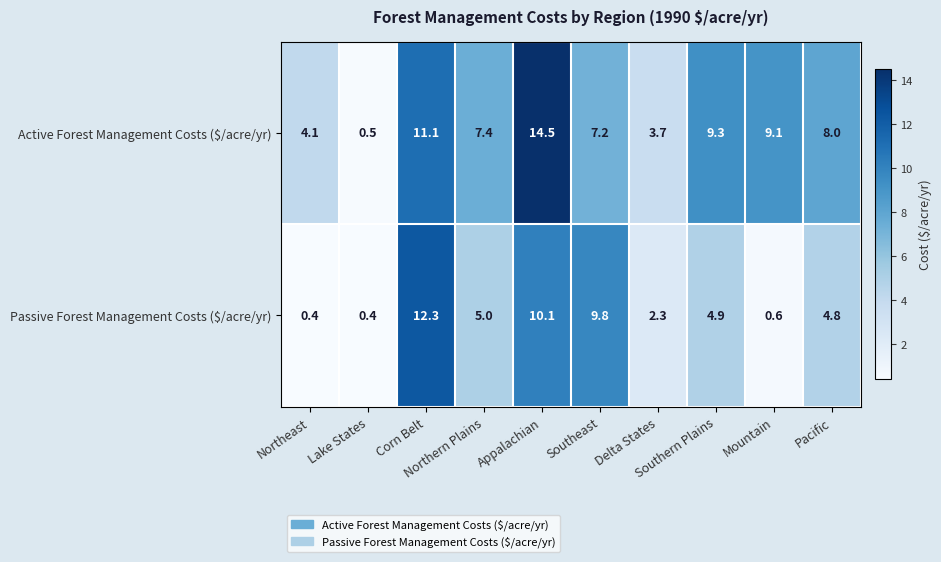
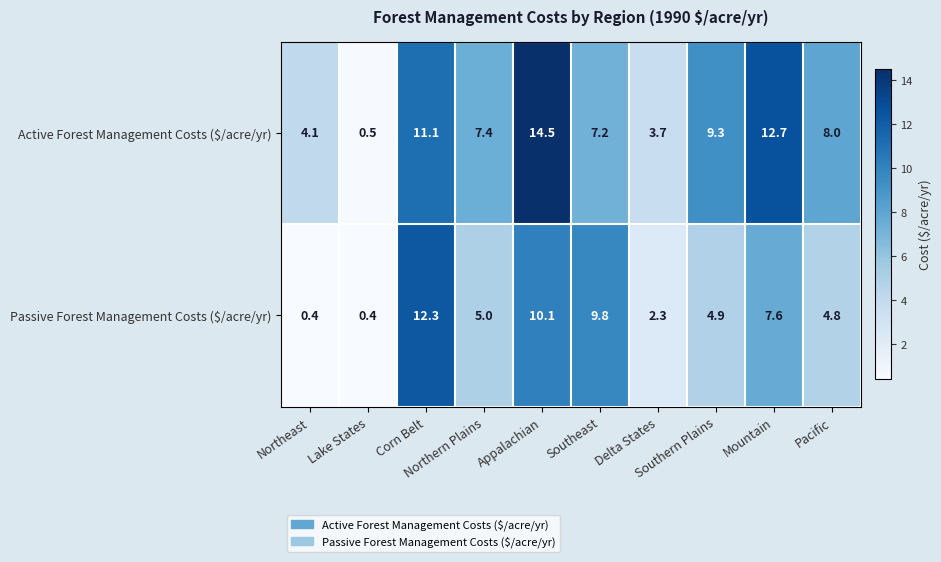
  {
    "Active Forest Management Costs ($/acre/yr)": {
      "Northeast": 4.1,
      "Lake States": 0.5,
      "Corn Belt": 11.1,
      "Northern Plains": 7.4,
      "Appalachian": 14.5,
      "Southeast": 7.2,
      "Delta States": 3.7,
      "Southern Plains": 9.3,
-     "Mountain": 9.1,
+     "Mountain": 12.7,
      "Pacific": 8.0
    },
    "Passive Forest Management Costs ($/acre/yr)": {
      "Northeast": 0.4,
      "Lake States": 0.4,
      "Corn Belt": 12.3,
      "Northern Plains": 5.0,
      "Appalachian": 10.1,
      "Southeast": 9.8,
      "Delta States": 2.3,
      "Southern Plains": 4.9,
-     "Mountain": 0.6,
+     "Mountain": 7.6,
      "Pacific": 4.8
    }
  }
